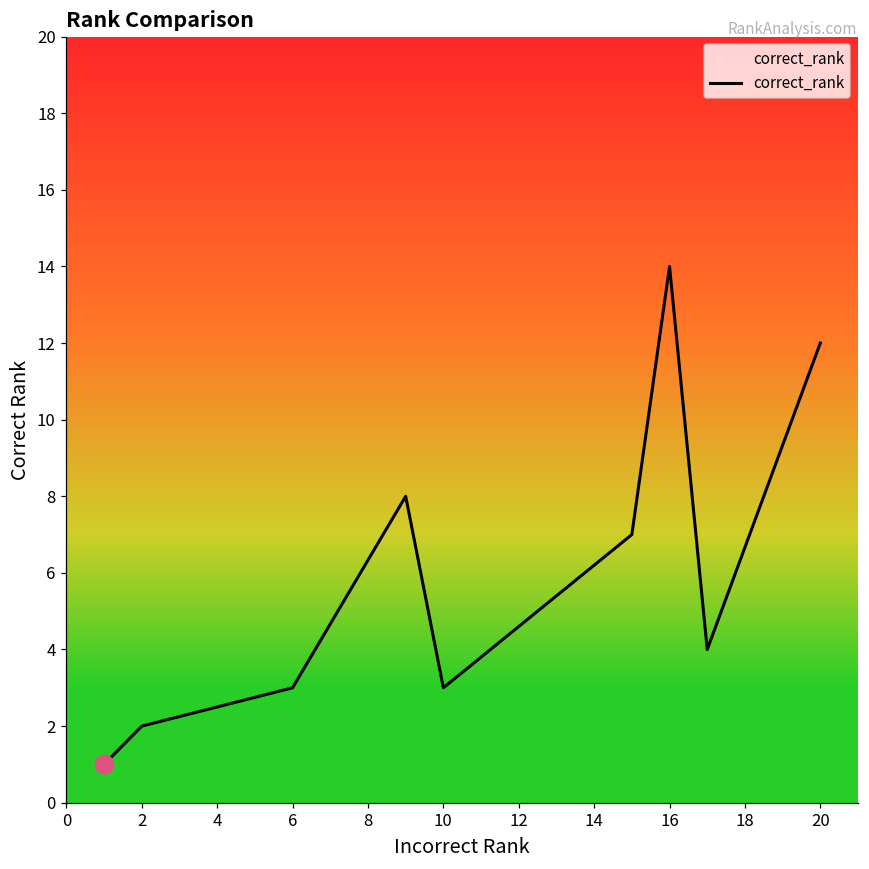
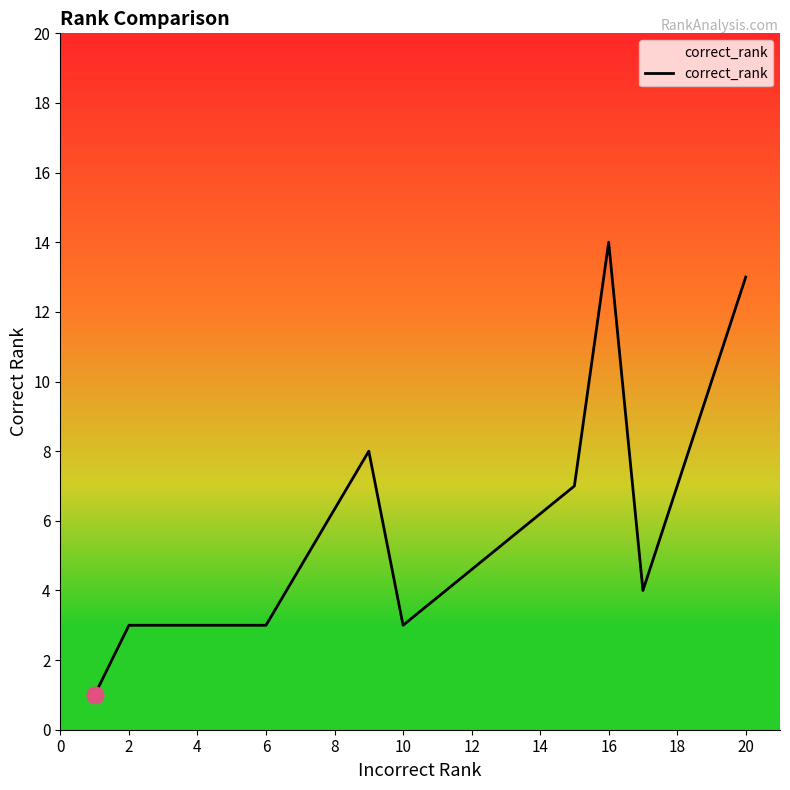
  {
    "correct_rank": {
-     "2": 2,
+     "2": 3,
      "6": 3,
      "10": 3,
      "16": 14,
-     "20": 12
+     "20": 13
    }
  }
